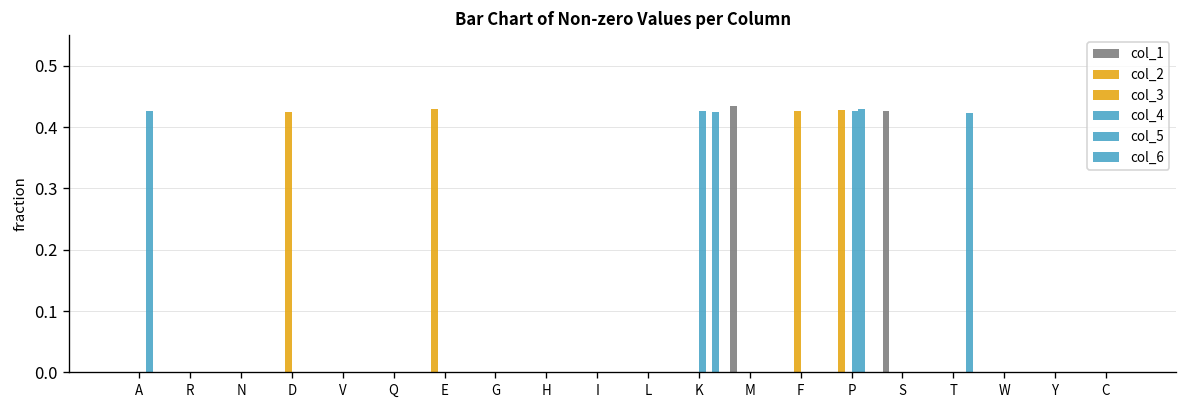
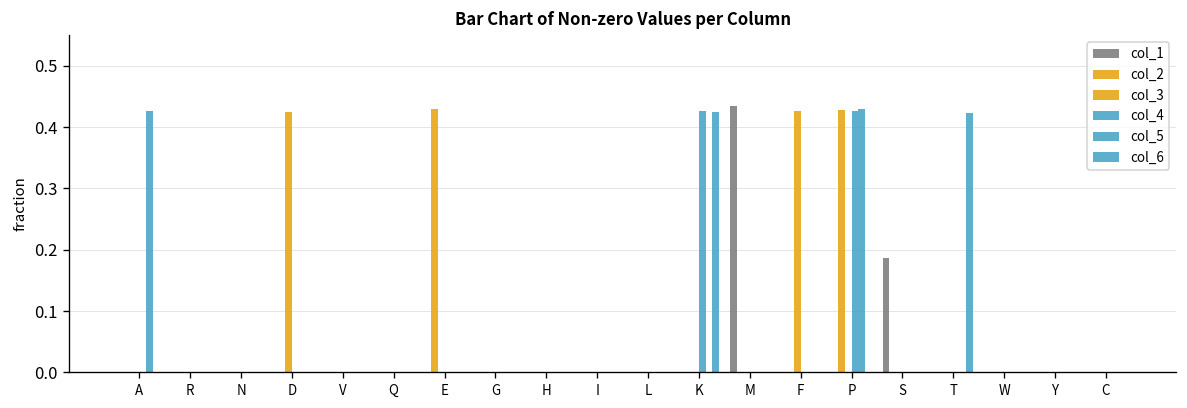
  {
    "col_1": {
      "A": 0.00,
      "R": 0.00,
      "N": 0.00,
      "D": 0.00,
      "V": 0.00,
      "Q": 0.00,
      "E": 0.00,
      "G": 0.00,
      "H": 0.00,
      "I": 0.00,
      "L": 0.00,
      "K": 0.00,
      "M": 0.43,
      "F": 0.00,
      "P": 0.00,
-     "S": 0.43,
+     "S": 0.19,
      "T": 0.00,
      "W": 0.00,
      "Y": 0.00,
      "C": 0.00
    }
  }
